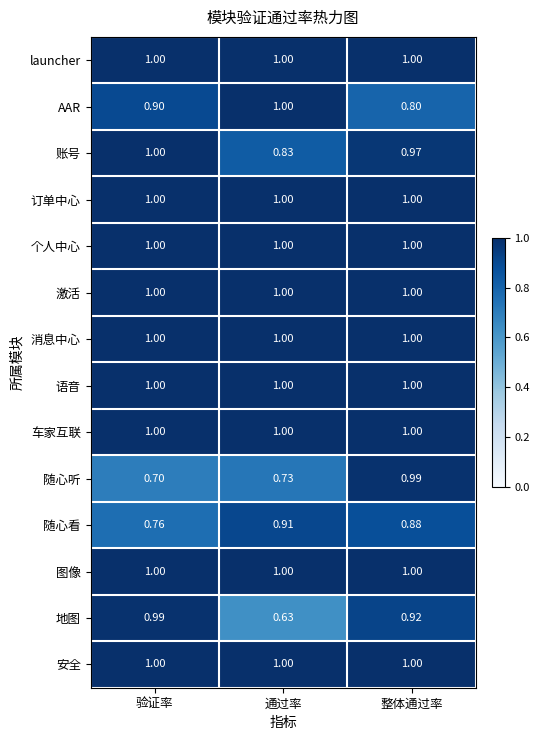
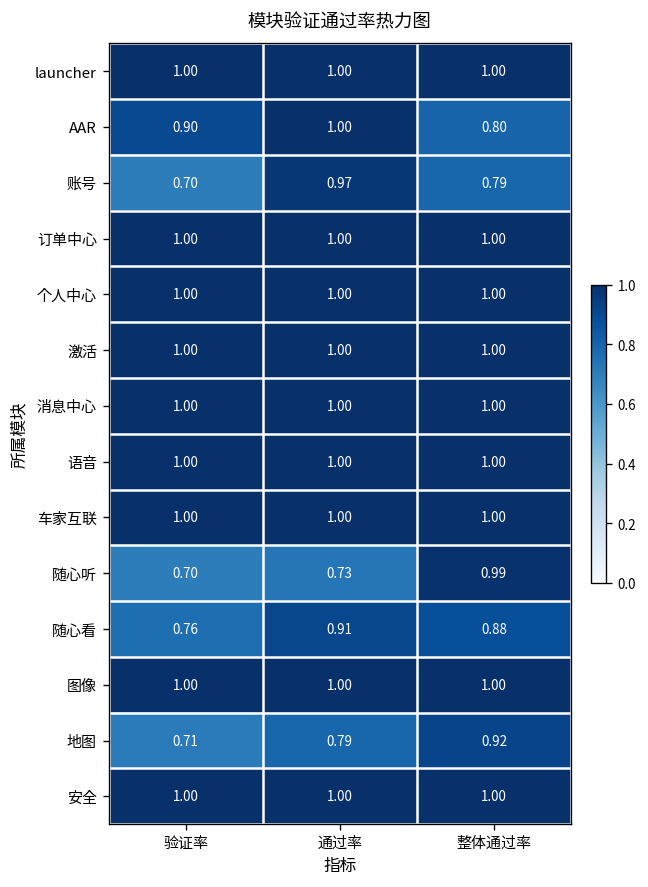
  {
    "launcher": {
      "验证率": 1.00,
      "通过率": 1.00,
      "整体通过率": 1.00
    },
    "AAR": {
      "验证率": 0.90,
      "通过率": 1.00,
      "整体通过率": 0.80
    },
    "账号": {
-     "验证率": 1.00,
-     "通过率": 0.83,
-     "整体通过率": 0.97
+     "验证率": 0.70,
+     "通过率": 0.97,
+     "整体通过率": 0.79
    },
    "订单中心": {
      "验证率": 1.00,
      "通过率": 1.00,
      "整体通过率": 1.00
    },
    "个人中心": {
      "验证率": 1.00,
      "通过率": 1.00,
      "整体通过率": 1.00
    },
    "激活": {
      "验证率": 1.00,
      "通过率": 1.00,
      "整体通过率": 1.00
    },
    "消息中心": {
      "验证率": 1.00,
      "通过率": 1.00,
      "整体通过率": 1.00
    },
    "语音": {
      "验证率": 1.00,
      "通过率": 1.00,
      "整体通过率": 1.00
    },
    "车家互联": {
      "验证率": 1.00,
      "通过率": 1.00,
      "整体通过率": 1.00
    },
    "随心听": {
      "验证率": 0.70,
      "通过率": 0.73,
      "整体通过率": 0.99
    },
    "随心看": {
      "验证率": 0.76,
      "通过率": 0.91,
      "整体通过率": 0.88
    },
    "图像": {
      "验证率": 1.00,
      "通过率": 1.00,
      "整体通过率": 1.00
    },
    "地图": {
-     "验证率": 0.99,
-     "通过率": 0.63,
+     "验证率": 0.71,
+     "通过率": 0.79,
      "整体通过率": 0.92
    },
    "安全": {
      "验证率": 1.00,
      "通过率": 1.00,
      "整体通过率": 1.00
    }
  }
